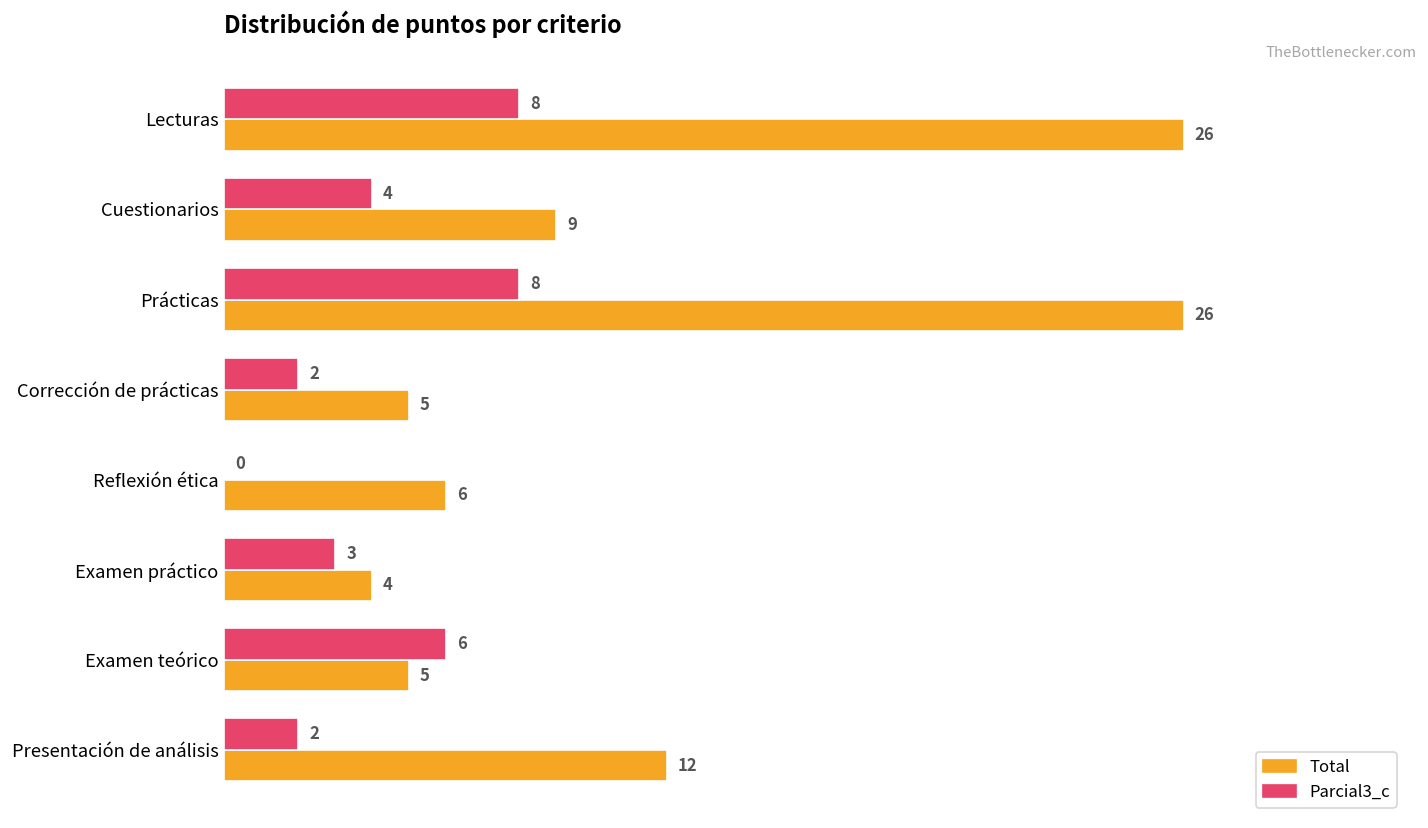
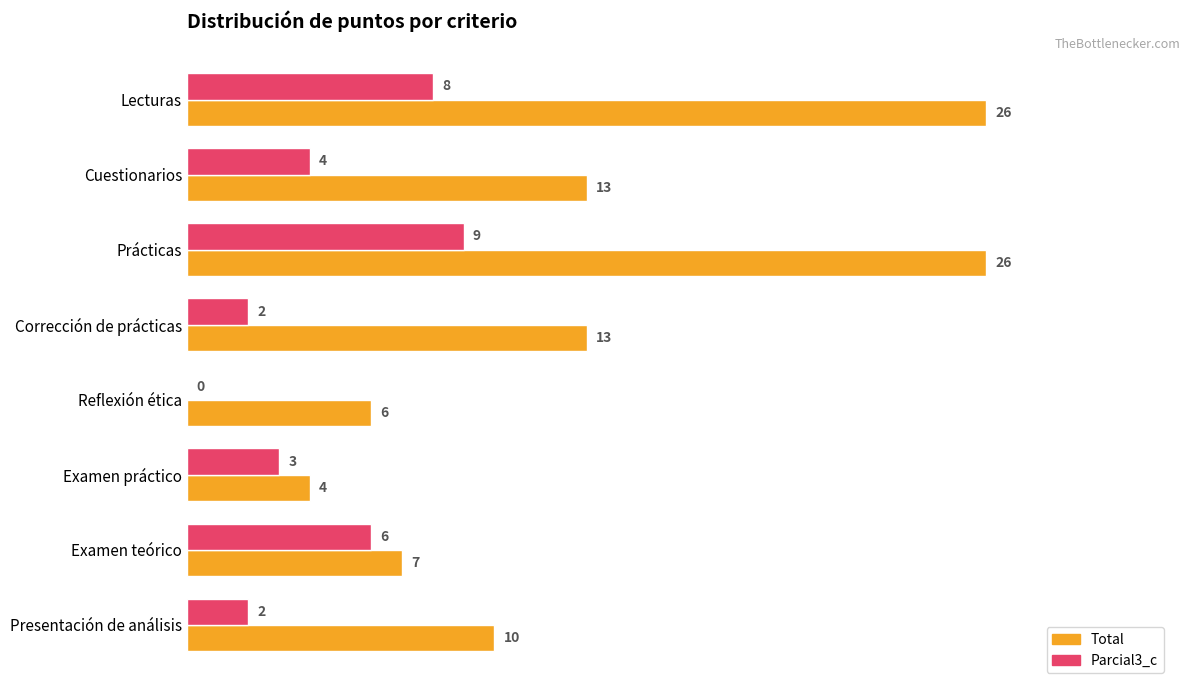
  {
    "Total": {
      "Lecturas": 26,
-     "Cuestionarios": 9,
+     "Cuestionarios": 13,
      "Prácticas": 26,
-     "Corrección de prácticas": 5,
+     "Corrección de prácticas": 13,
      "Reflexión ética": 6,
      "Examen práctico": 4,
-     "Examen teórico": 5,
-     "Presentación de análisis": 12
+     "Examen teórico": 7,
+     "Presentación de análisis": 10
    },
    "Parcial3_c": {
      "Lecturas": 8,
      "Cuestionarios": 4,
-     "Prácticas": 8,
+     "Prácticas": 9,
      "Corrección de prácticas": 2,
      "Reflexión ética": 0,
      "Examen práctico": 3,
      "Examen teórico": 6,
      "Presentación de análisis": 2
    }
  }
